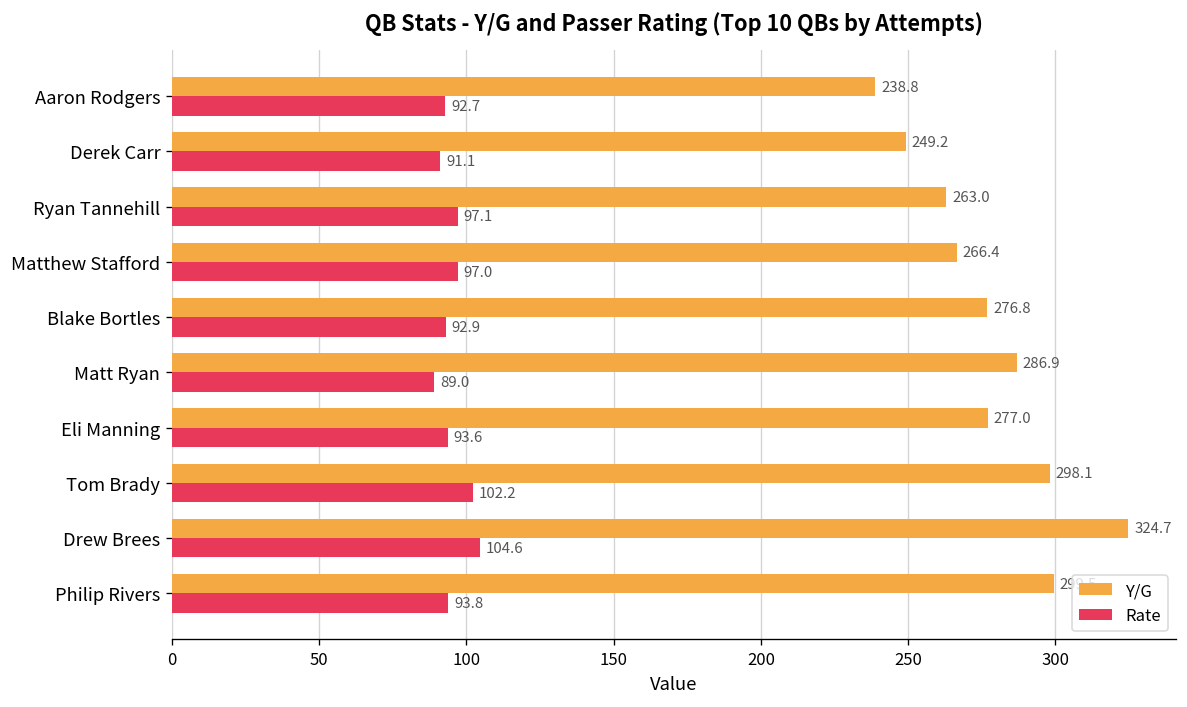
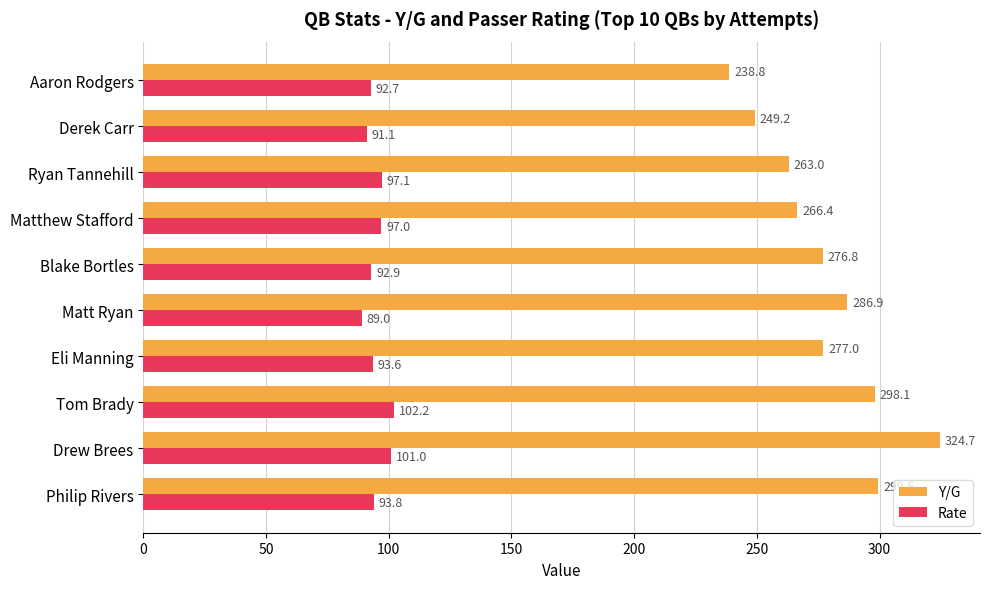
  {
    "Y/G": {
      "Aaron Rodgers": 238.8,
      "Derek Carr": 249.2,
      "Ryan Tannehill": 263.0,
      "Matthew Stafford": 266.4,
      "Blake Bortles": 276.8,
      "Matt Ryan": 286.9,
      "Eli Manning": 277.0,
      "Tom Brady": 298.1,
      "Drew Brees": 324.7
    },
    "Rate": {
      "Aaron Rodgers": 92.7,
      "Derek Carr": 91.1,
      "Ryan Tannehill": 97.1,
      "Matthew Stafford": 97.0,
      "Blake Bortles": 92.9,
      "Matt Ryan": 89.0,
      "Eli Manning": 93.6,
      "Tom Brady": 102.2,
-     "Drew Brees": 104.6,
+     "Drew Brees": 101.0,
      "Philip Rivers": 93.8
    }
  }
